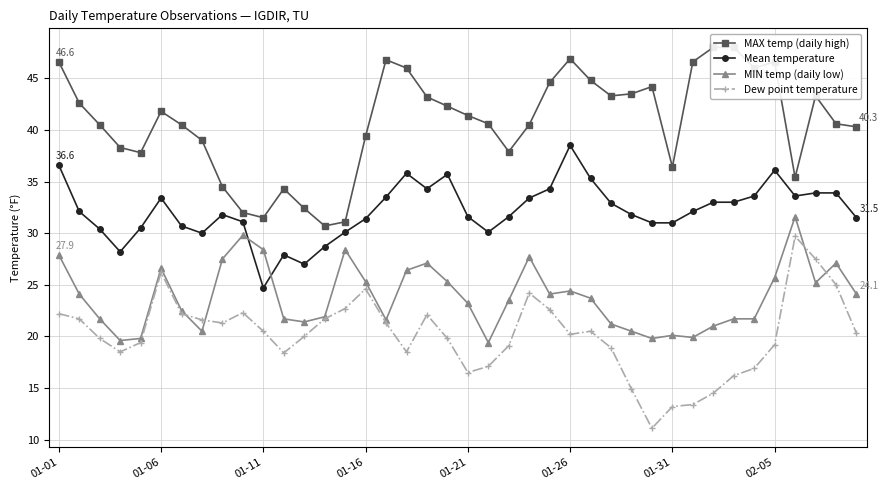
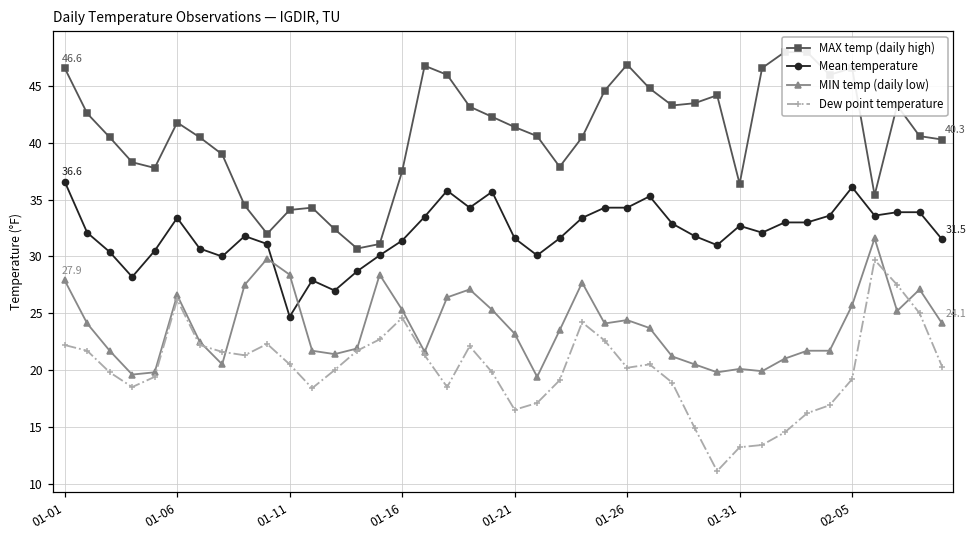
  {
    "MAX temp (daily high)": {
      "01-06": 41.8,
-     "01-11": 31.5,
-     "01-16": 39.4,
+     "01-11": 34.1,
+     "01-16": 37.5,
      "01-21": 41.4,
      "01-26": 46.9,
      "01-31": 36.4
    },
    "Mean temperature": {
      "01-06": 33.4,
      "01-11": 24.7,
      "01-16": 31.4,
      "01-21": 31.6,
-     "01-26": 38.5,
-     "01-31": 31.0,
+     "01-26": 34.3,
+     "01-31": 32.7,
      "02-05": 36.1
    }
  }
